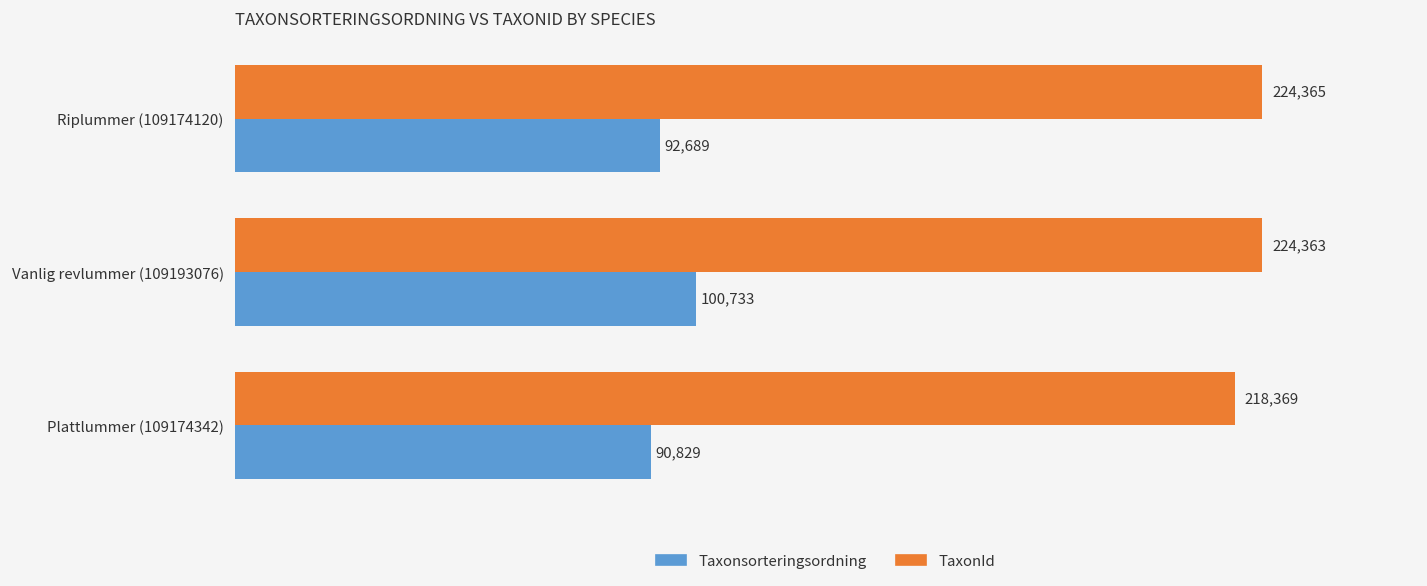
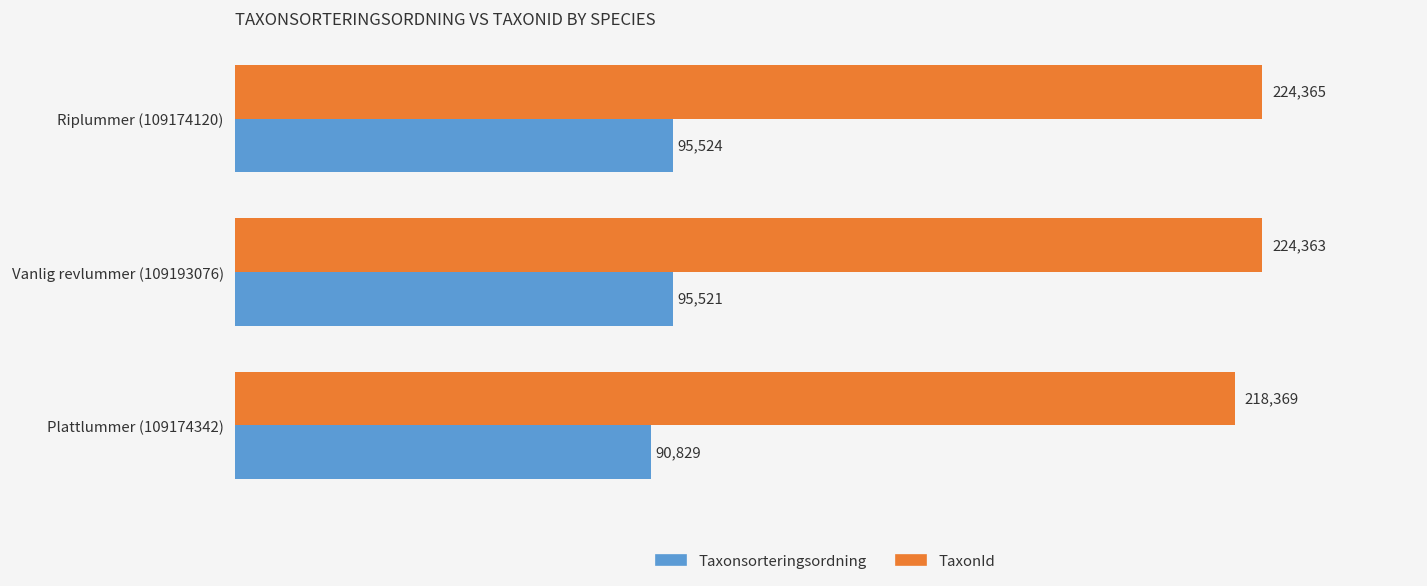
  {
    "Taxonsorteringsordning": {
-     "Riplummer (109174120)": "92,689",
-     "Vanlig revlummer (109193076)": "100,733",
+     "Riplummer (109174120)": "95,524",
+     "Vanlig revlummer (109193076)": "95,521",
      "Plattlummer (109174342)": "90,829"
    },
    "TaxonId": {
      "Riplummer (109174120)": "224,365",
      "Vanlig revlummer (109193076)": "224,363",
      "Plattlummer (109174342)": "218,369"
    }
  }
